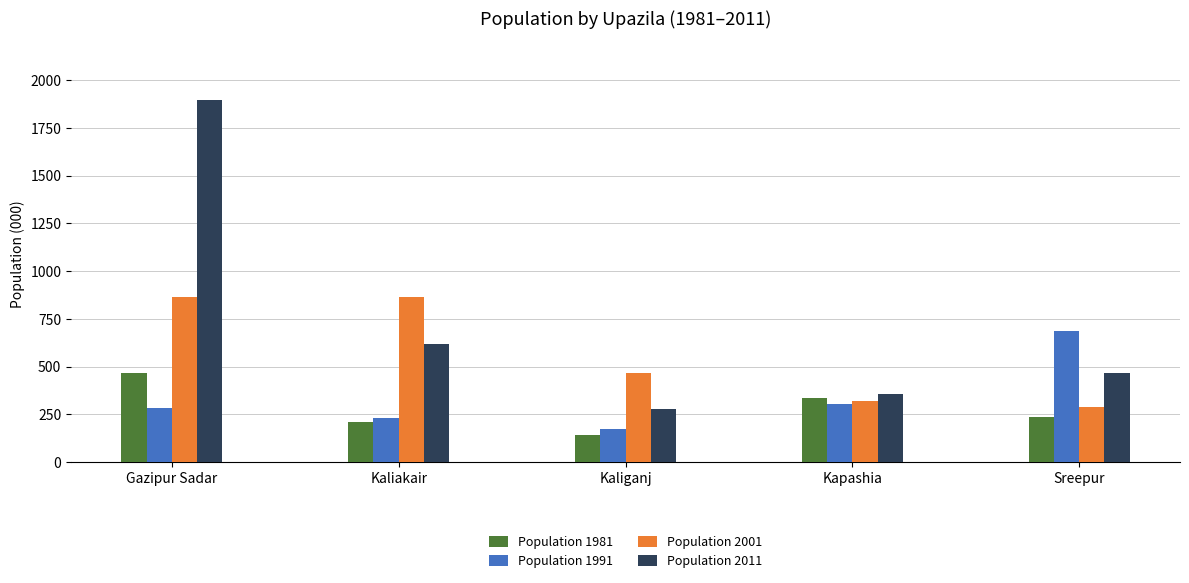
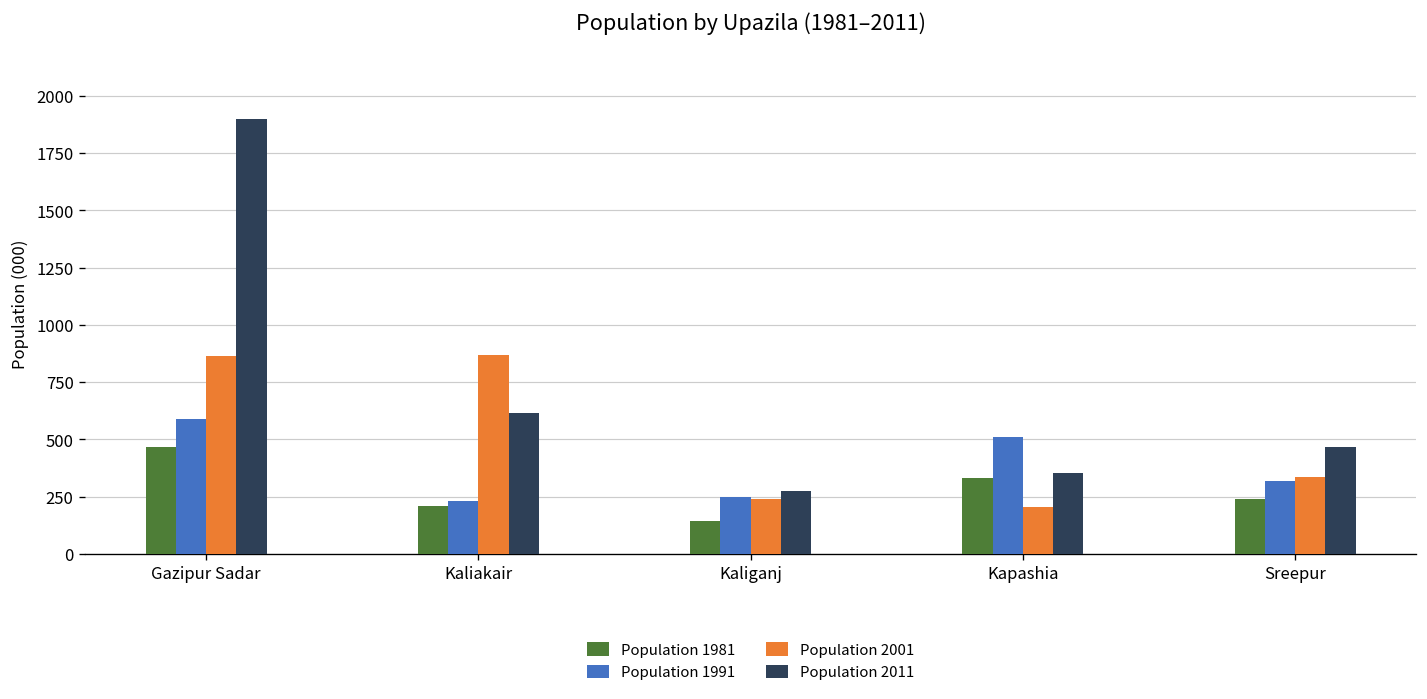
  {
    "Population 1981": {
      "Gazipur Sadar": 470,
      "Kaliakair": 210,
      "Kaliganj": 140,
      "Kapashia": 330,
      "Sreepur": 240
    },
    "Population 1991": {
-     "Gazipur Sadar": 290,
+     "Gazipur Sadar": 590,
      "Kaliakair": 230,
-     "Kaliganj": 180,
-     "Kapashia": 300,
-     "Sreepur": 680
+     "Kaliganj": 250,
+     "Kapashia": 510,
+     "Sreepur": 320
    },
    "Population 2001": {
      "Gazipur Sadar": 870,
      "Kaliakair": 870,
-     "Kaliganj": 470,
-     "Kapashia": 320,
-     "Sreepur": 290
+     "Kaliganj": 240,
+     "Kapashia": 200,
+     "Sreepur": 340
    },
    "Population 2011": {
      "Gazipur Sadar": 1900,
      "Kaliakair": 620,
      "Kaliganj": 280,
      "Kapashia": 360,
      "Sreepur": 470
    }
  }
